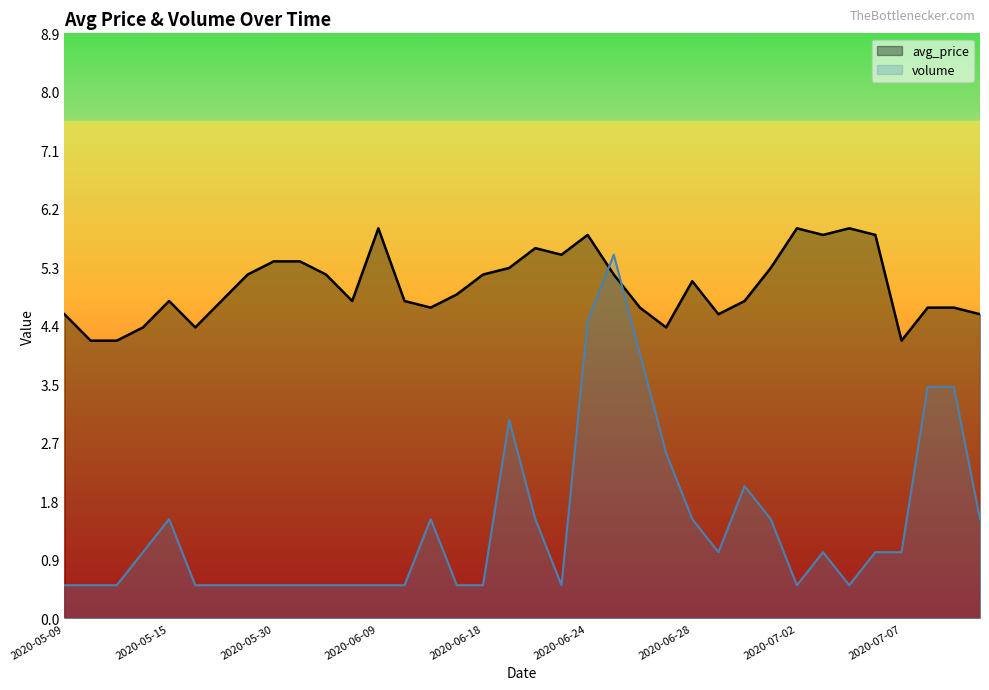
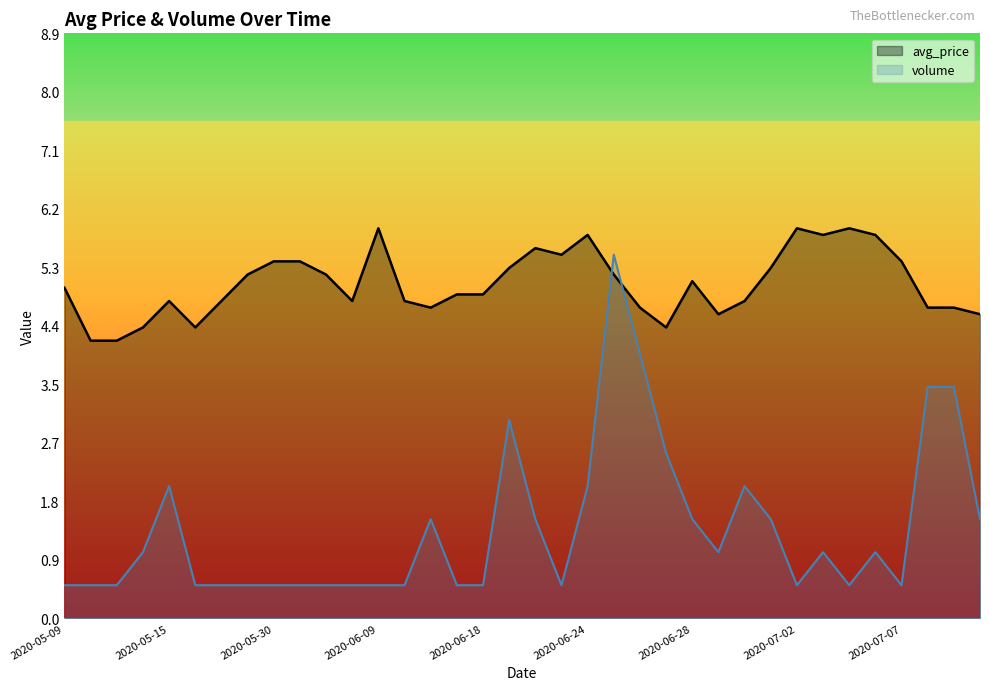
  {
    "avg_price": {
-     "2020-05-09": 4.6,
+     "2020-05-09": 5.0,
      "2020-05-15": 4.8,
      "2020-05-30": 5.4,
      "2020-06-09": 5.9,
-     "2020-06-18": 5.2,
+     "2020-06-18": 4.9,
      "2020-06-24": 5.8,
      "2020-06-28": 5.1,
      "2020-07-02": 5.9,
-     "2020-07-07": 4.2
+     "2020-07-07": 5.4
    },
    "volume": {
      "2020-05-09": 0.5,
-     "2020-05-15": 1.5,
+     "2020-05-15": 2.0,
      "2020-05-30": 0.5,
      "2020-06-09": 0.5,
      "2020-06-18": 0.5,
-     "2020-06-24": 4.5,
+     "2020-06-24": 2.0,
      "2020-06-28": 1.5,
      "2020-07-02": 0.5,
-     "2020-07-07": 1.0
+     "2020-07-07": 0.5
    }
  }
